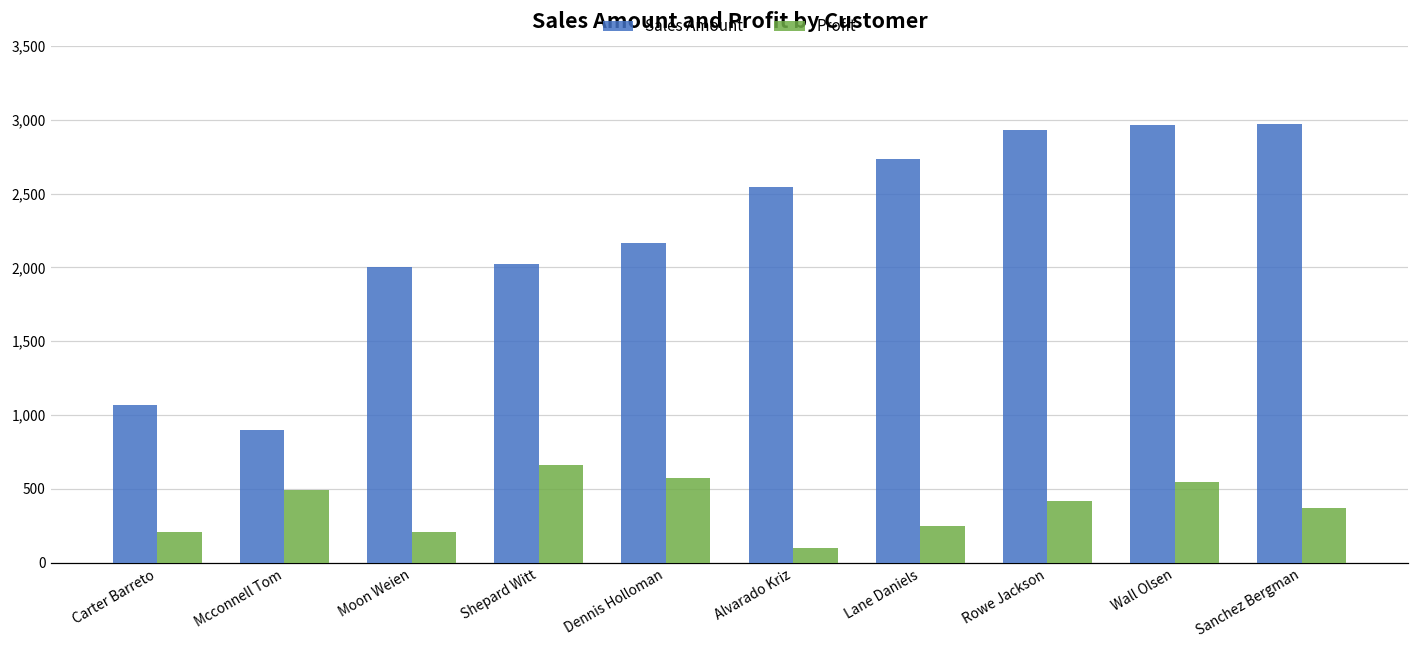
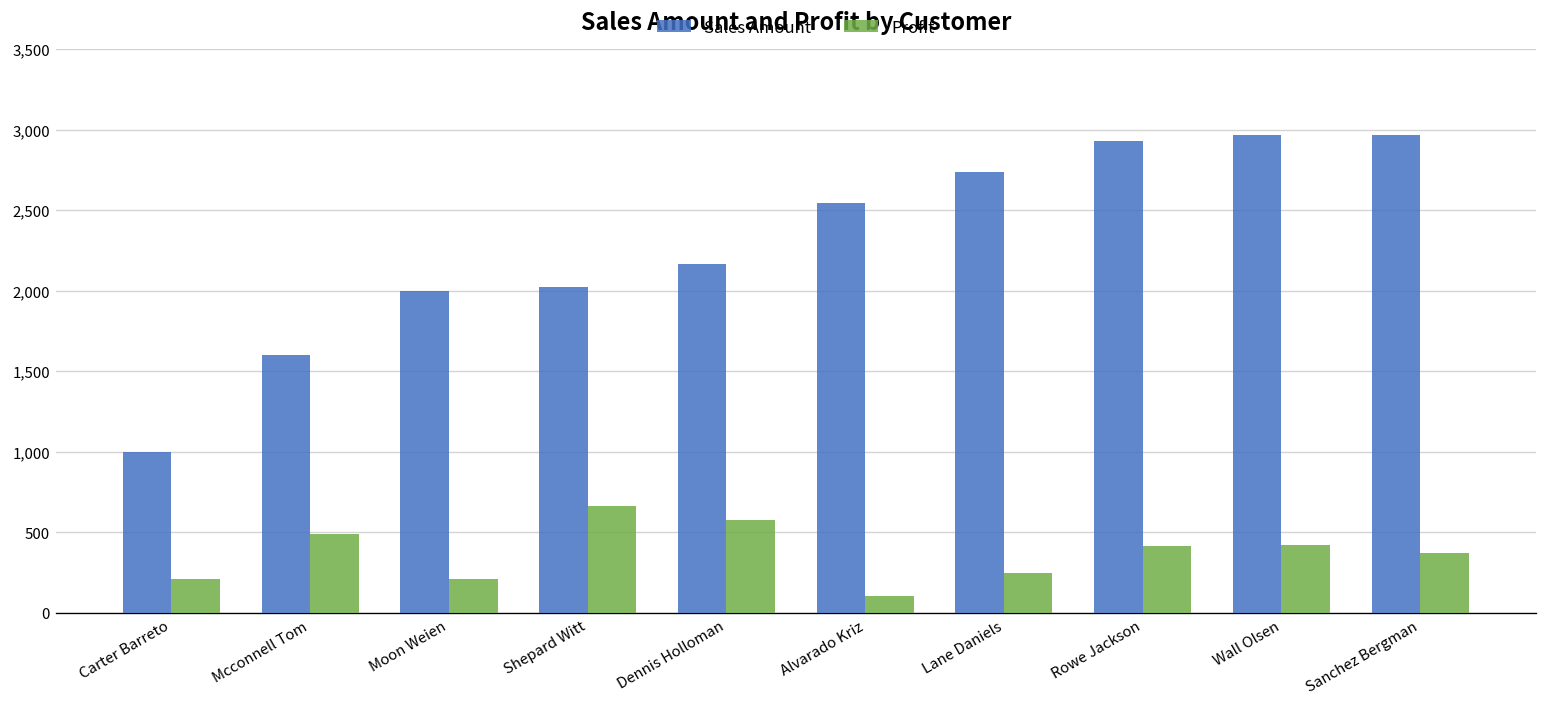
  {
    "Sales Amount": {
-     "Carter Barreto": "1,070",
-     "Mcconnell Tom": "900",
+     "Carter Barreto": "1,000",
+     "Mcconnell Tom": "1,600",
      "Moon Weien": "2,000",
      "Shepard Witt": "2,030",
      "Dennis Holloman": "2,170",
      "Alvarado Kriz": "2,540",
      "Lane Daniels": "2,740",
      "Rowe Jackson": "2,930",
      "Wall Olsen": "2,970",
      "Sanchez Bergman": "2,970"
    },
    "Profit": {
      "Carter Barreto": "210",
      "Mcconnell Tom": "490",
      "Moon Weien": "210",
      "Shepard Witt": "670",
      "Dennis Holloman": "580",
      "Alvarado Kriz": "100",
      "Lane Daniels": "250",
      "Rowe Jackson": "420",
-     "Wall Olsen": "540",
+     "Wall Olsen": "420",
      "Sanchez Bergman": "370"
    }
  }
